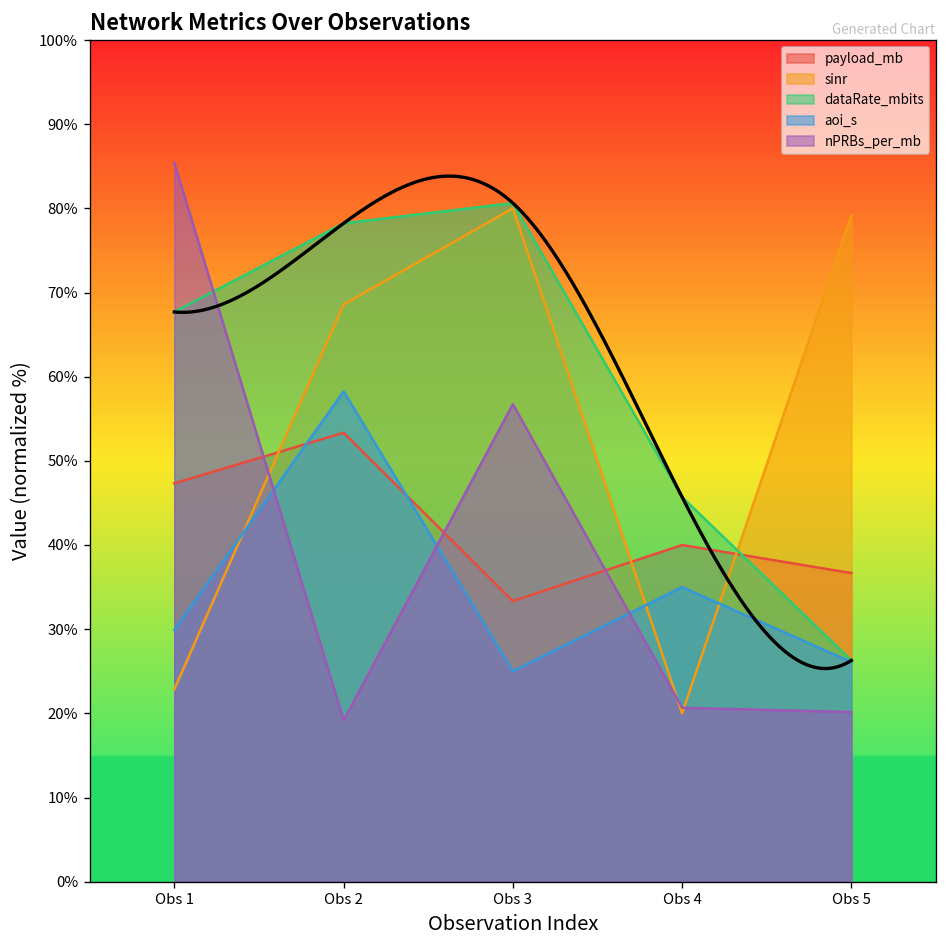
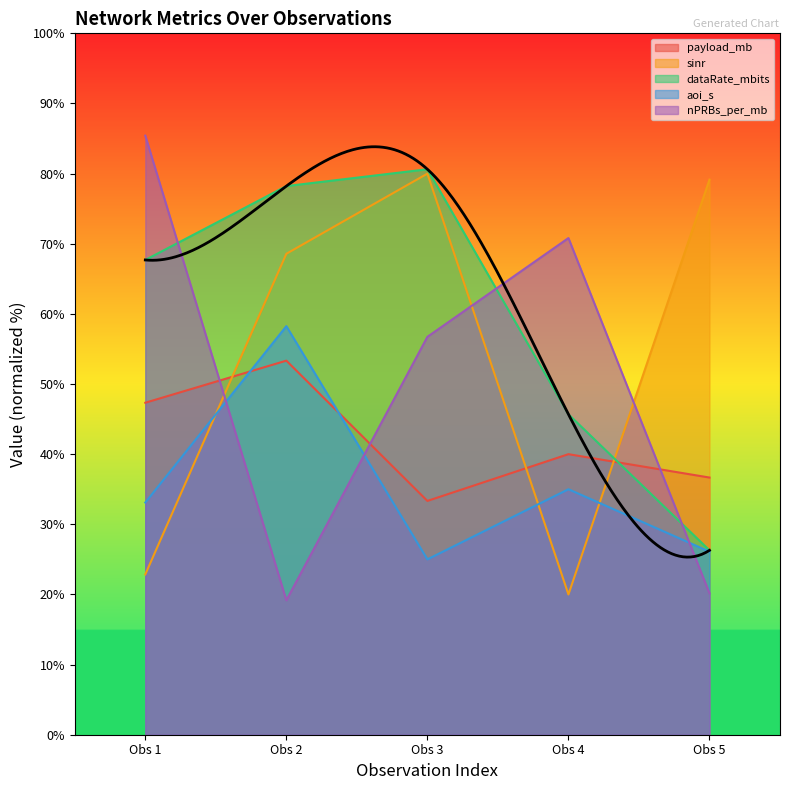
  {
    "payload_mb": {
      "Obs 1": "47%",
      "Obs 2": "53%",
      "Obs 3": "33%",
      "Obs 4": "40%",
      "Obs 5": "37%"
    },
    "sinr": {
      "Obs 1": "23%",
      "Obs 2": "69%",
      "Obs 3": "80%",
      "Obs 4": "20%",
      "Obs 5": "79%"
    },
    "aoi_s": {
-     "Obs 1": "30%",
+     "Obs 1": "33%",
      "Obs 2": "58%",
      "Obs 3": "25%",
      "Obs 4": "35%"
    },
    "nPRBs_per_mb": {
      "Obs 1": "85%",
      "Obs 2": "19%",
      "Obs 3": "57%",
-     "Obs 4": "21%",
+     "Obs 4": "71%",
      "Obs 5": "20%"
    }
  }
